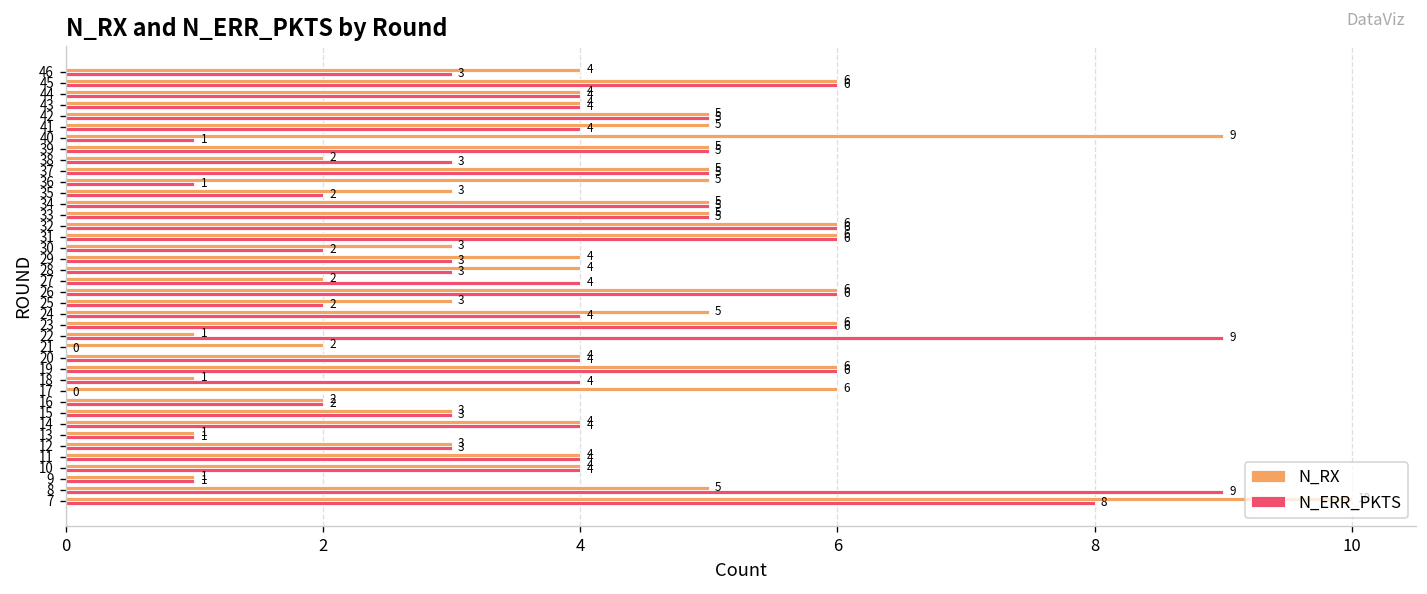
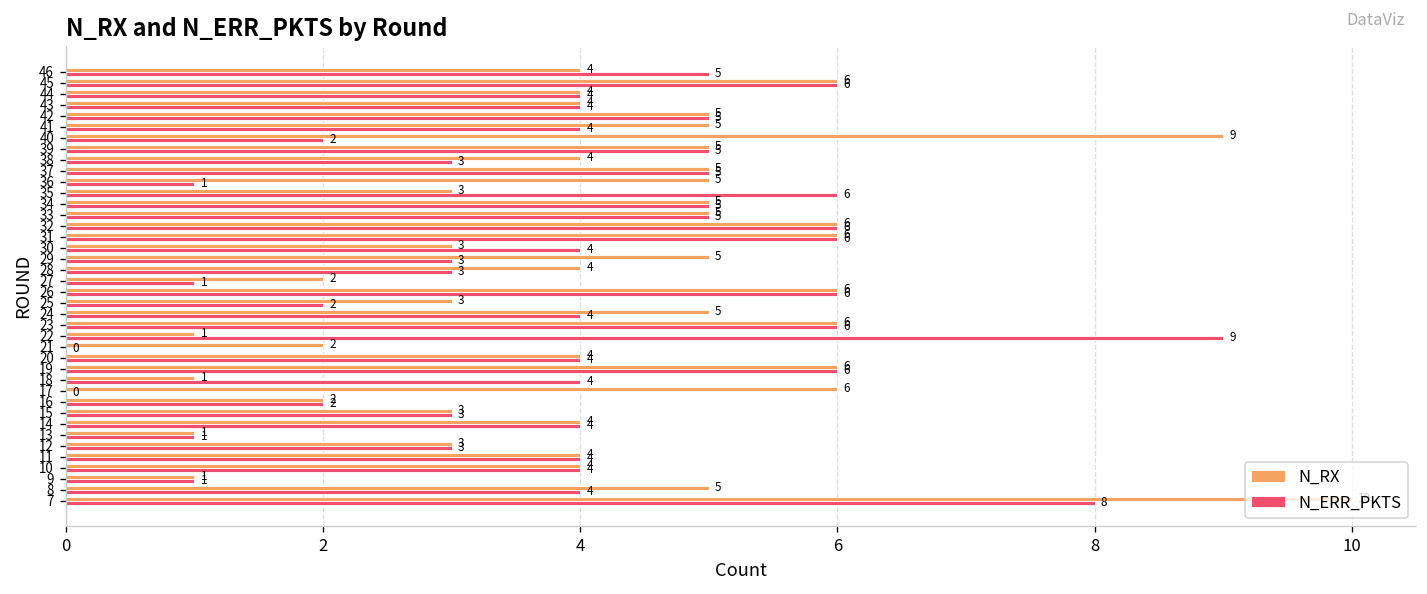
  {
    "N_RX": {
      "46": 4,
      "40": 9,
-     "38": 2,
+     "38": 4,
      "35": 3,
      "30": 3,
-     "29": 4,
+     "29": 5,
      "28": 4,
      "27": 2,
      "25": 3,
      "24": 5,
      "22": 1,
      "21": 2,
      "18": 1,
      "17": 6,
      "8": 5
    },
    "N_ERR_PKTS": {
-     "46": 3,
+     "46": 5,
      "41": 4,
-     "40": 1,
+     "40": 2,
      "38": 3,
      "36": 1,
-     "35": 2,
-     "30": 2,
+     "35": 6,
+     "30": 4,
      "29": 3,
      "28": 3,
-     "27": 4,
+     "27": 1,
      "25": 2,
      "24": 4,
      "22": 9,
      "21": 0,
      "18": 4,
      "17": 0,
-     "8": 9,
+     "8": 4,
      "7": 8
    }
  }
